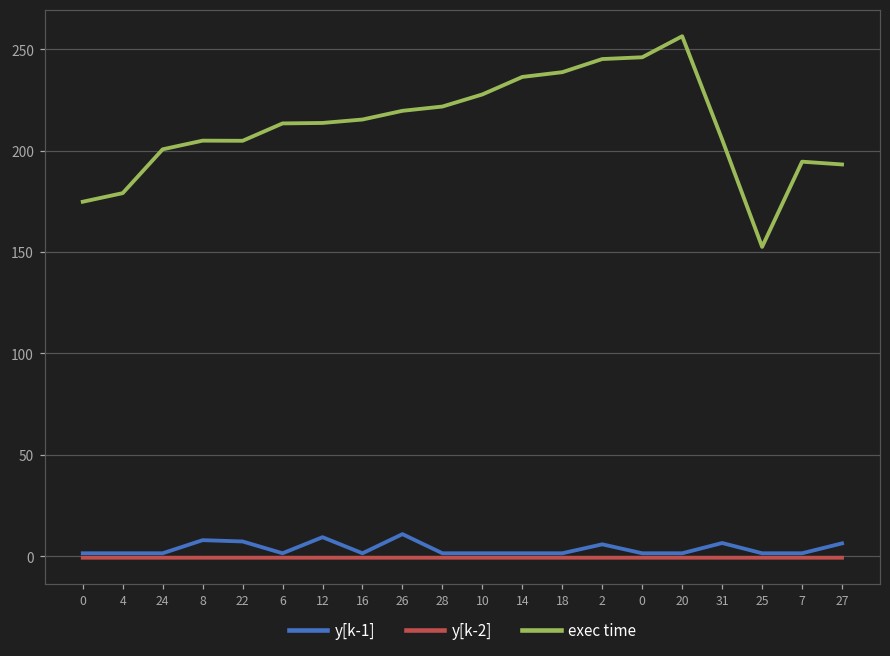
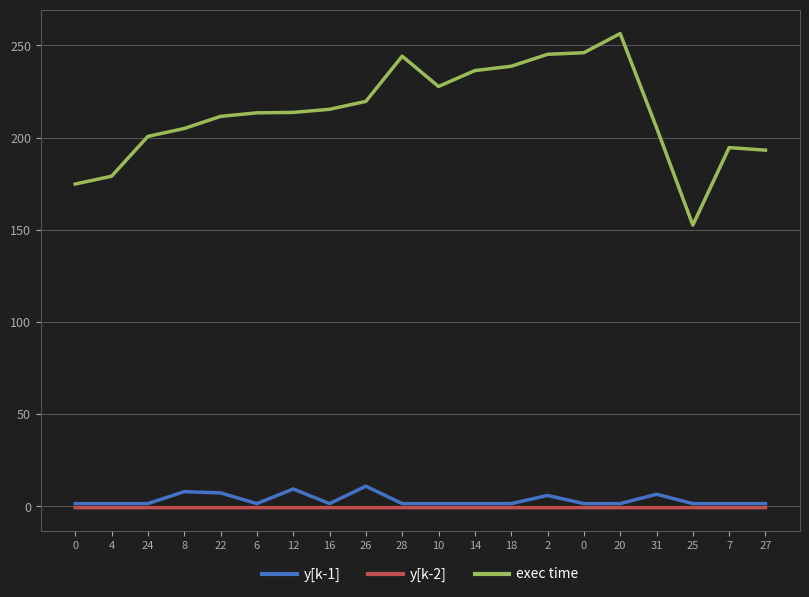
  {
    "y[k-1]": {
      "4": 1,
      "24": 2,
      "8": 8,
      "22": 7,
      "6": 1,
      "12": 9,
      "16": 2,
      "26": 11,
      "28": 2,
      "10": 1,
      "14": 2,
      "18": 1,
      "2": 6,
      "20": 1,
      "31": 7,
      "25": 2,
      "7": 2,
-     "27": 6
+     "27": 1
    },
    "y[k-2]": {
      "4": -1,
      "24": -1,
      "8": -1,
      "22": -1,
      "6": -1,
      "12": -1,
      "16": -1,
      "26": -1,
      "28": -1,
      "10": -1,
      "14": -1,
      "18": -1,
      "2": -1,
      "20": -1,
      "31": -1,
      "25": -1,
      "7": -1,
      "27": -1
    },
    "exec time": {
      "4": 179,
      "24": 201,
      "8": 205,
-     "22": 205,
+     "22": 211,
      "6": 213,
      "12": 214,
      "16": 215,
      "26": 220,
-     "28": 222,
+     "28": 244,
      "10": 228,
      "14": 236,
      "18": 239,
      "2": 245,
      "20": 256,
      "31": 205,
      "25": 153,
      "7": 195,
      "27": 193
    }
  }
